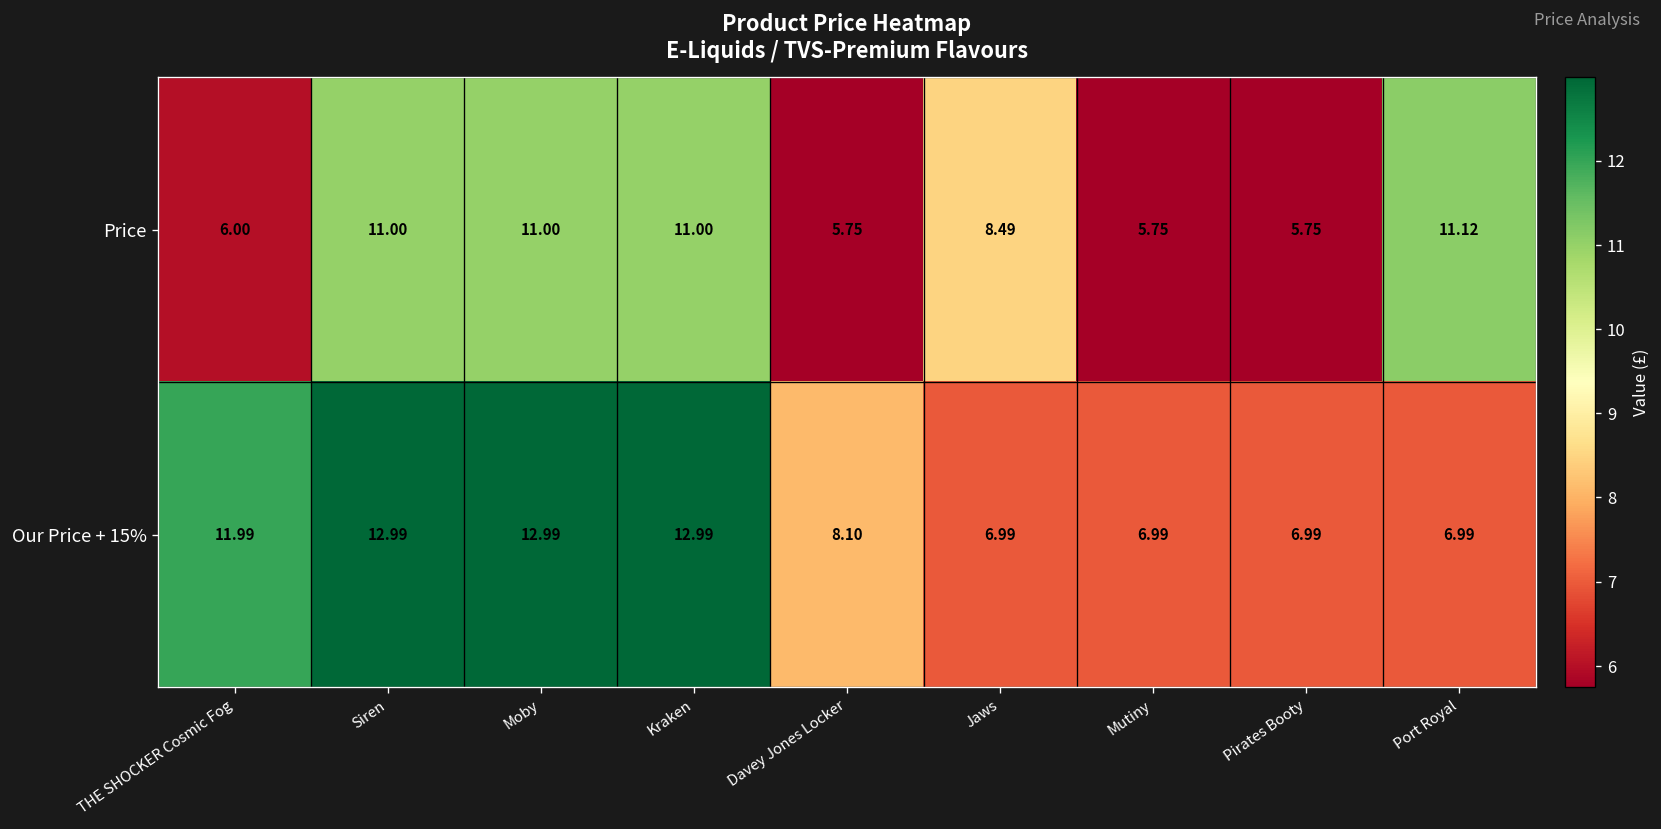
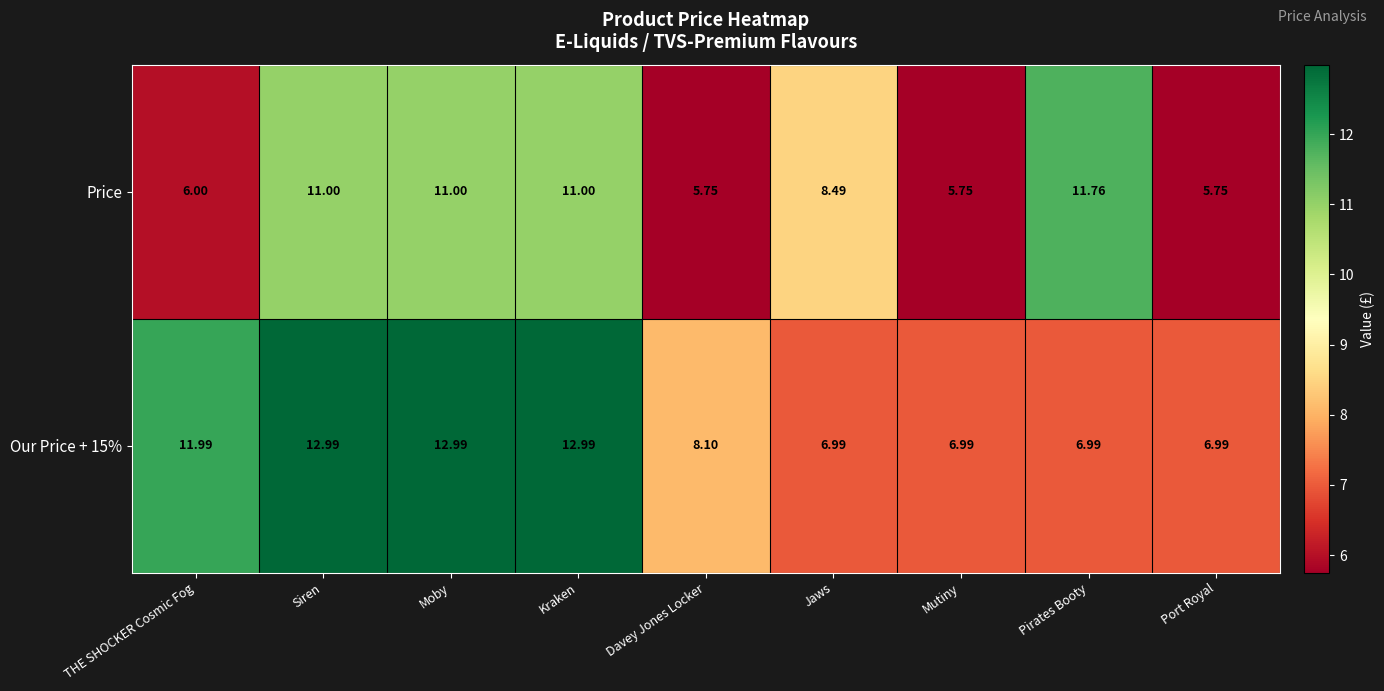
  {
    "Price": {
      "THE SHOCKER Cosmic Fog": 6.00,
      "Siren": 11.00,
      "Moby": 11.00,
      "Kraken": 11.00,
      "Davey Jones Locker": 5.75,
      "Jaws": 8.49,
      "Mutiny": 5.75,
-     "Pirates Booty": 5.75,
-     "Port Royal": 11.12
+     "Pirates Booty": 11.76,
+     "Port Royal": 5.75
    },
    "Our Price + 15%": {
      "THE SHOCKER Cosmic Fog": 11.99,
      "Siren": 12.99,
      "Moby": 12.99,
      "Kraken": 12.99,
      "Davey Jones Locker": 8.10,
      "Jaws": 6.99,
      "Mutiny": 6.99,
      "Pirates Booty": 6.99,
      "Port Royal": 6.99
    }
  }
